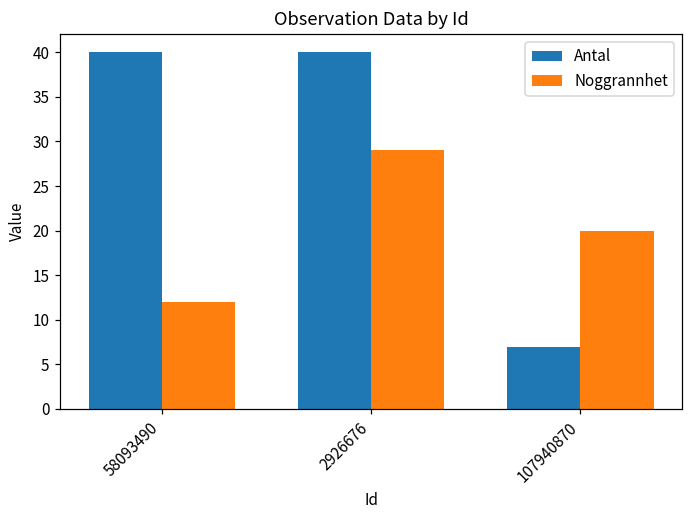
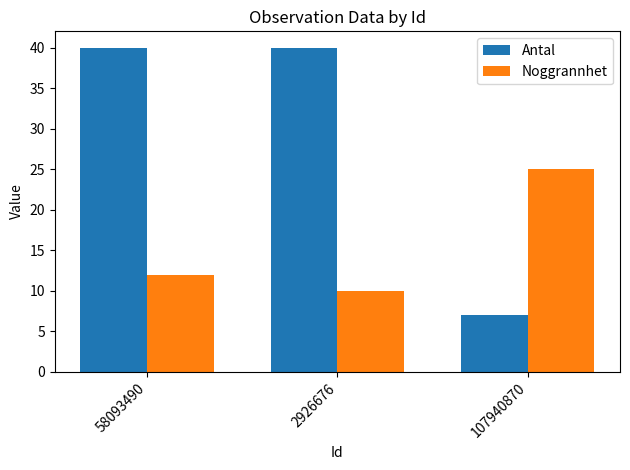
  {
    "Antal": {
      "58093490": 40,
      "2926676": 40,
      "107940870": 7
    },
    "Noggrannhet": {
      "58093490": 12,
-     "2926676": 29,
-     "107940870": 20
+     "2926676": 10,
+     "107940870": 25
    }
  }
